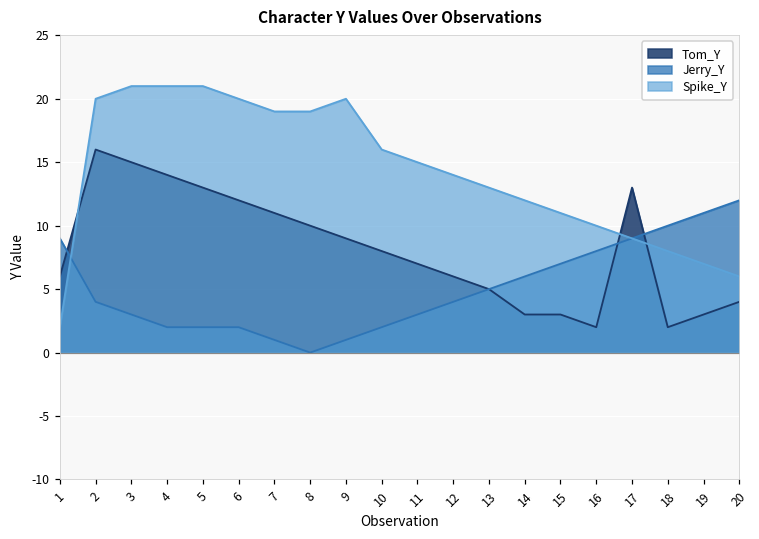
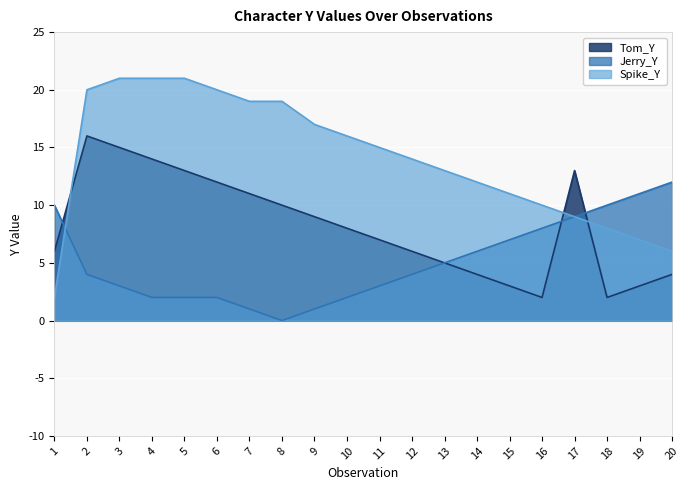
  {
    "Tom_Y": {
      "1": 6,
      "2": 16,
      "3": 15,
      "4": 14,
      "5": 13,
      "6": 12,
      "7": 11,
      "8": 10,
      "9": 9,
      "10": 8,
      "11": 7,
      "12": 6,
-     "14": 3,
+     "14": 4,
      "15": 3,
      "16": 2,
      "17": 13,
      "18": 2,
      "19": 3,
      "20": 4
    },
    "Jerry_Y": {
-     "1": 9,
+     "1": 10,
      "2": 4,
      "3": 3,
      "4": 2,
      "5": 2,
      "6": 2,
      "7": 1,
      "8": 0,
      "9": 1,
      "10": 2,
      "11": 3,
      "12": 4,
      "14": 6,
      "15": 7,
      "16": 8,
      "18": 10,
      "19": 11,
      "20": 12
    },
    "Spike_Y": {
      "1": 2,
      "2": 20,
      "3": 21,
      "4": 21,
      "5": 21,
      "6": 20,
      "7": 19,
      "8": 19,
-     "9": 20,
+     "9": 17,
      "10": 16,
      "11": 15,
      "12": 14,
      "13": 13,
      "14": 12,
      "15": 11,
      "16": 10,
      "18": 8,
      "19": 7,
      "20": 6
    }
  }
